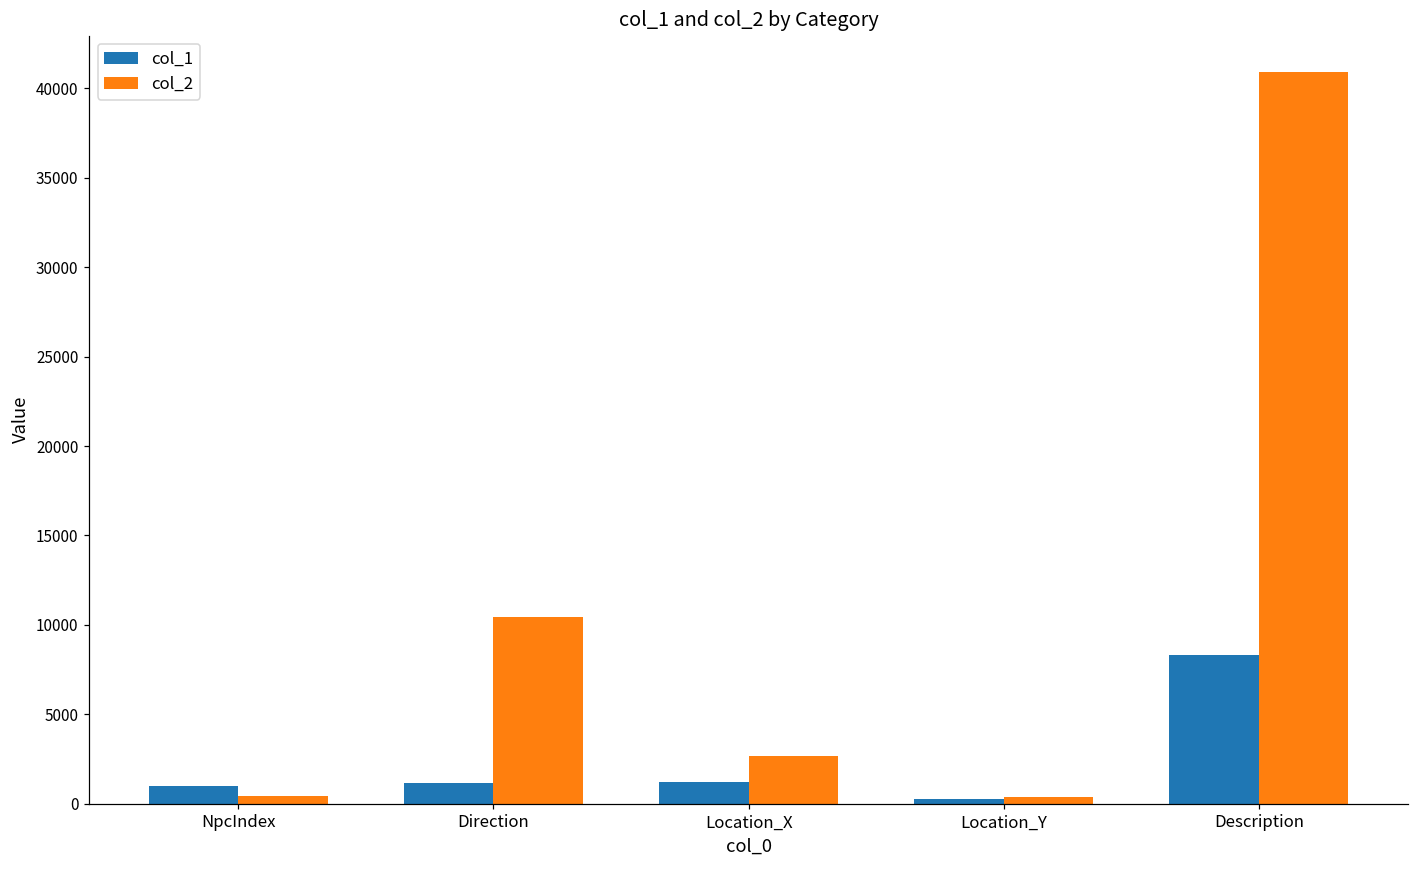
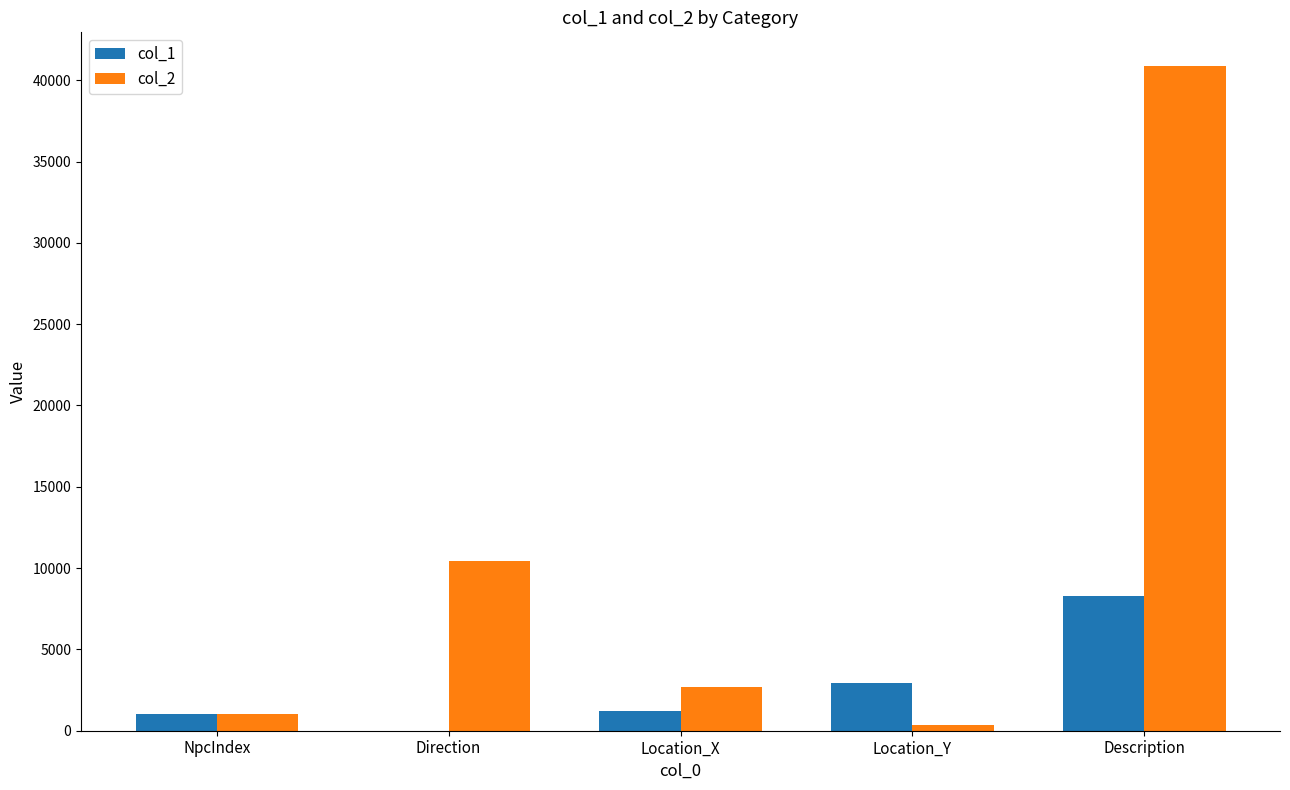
  {
    "col_1": {
      "NpcIndex": 1000,
-     "Direction": 1200,
+     "Direction": 0,
      "Location_X": 1200,
-     "Location_Y": 300,
+     "Location_Y": 2900,
      "Description": 8300
    },
    "col_2": {
-     "NpcIndex": 500,
+     "NpcIndex": 1000,
      "Direction": 10500,
      "Location_X": 2700,
      "Location_Y": 400,
      "Description": 40900
    }
  }
